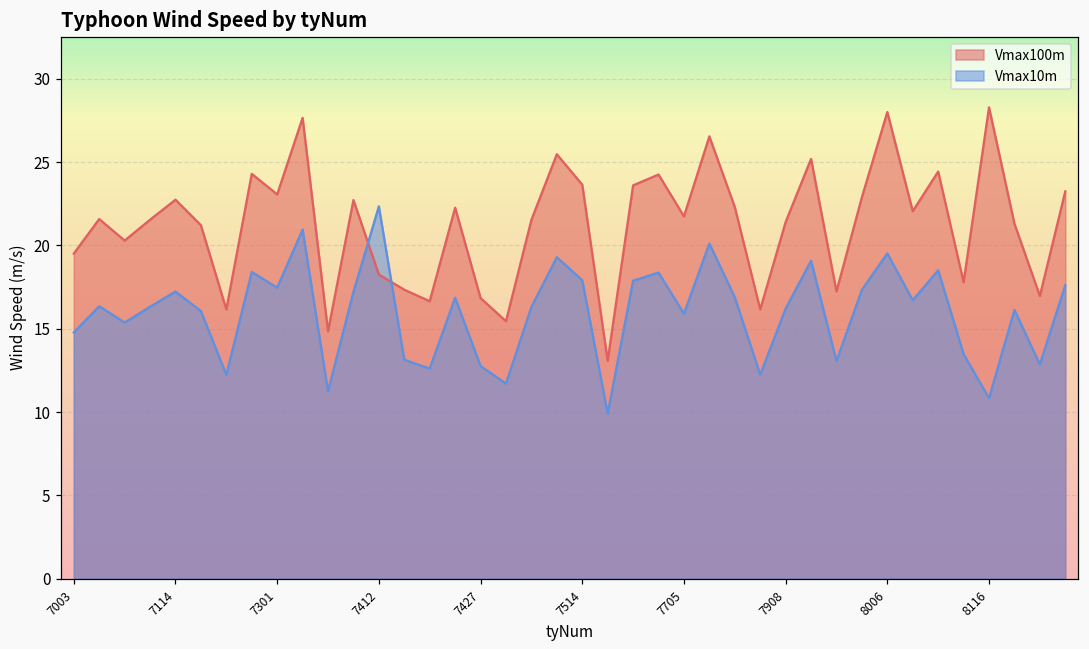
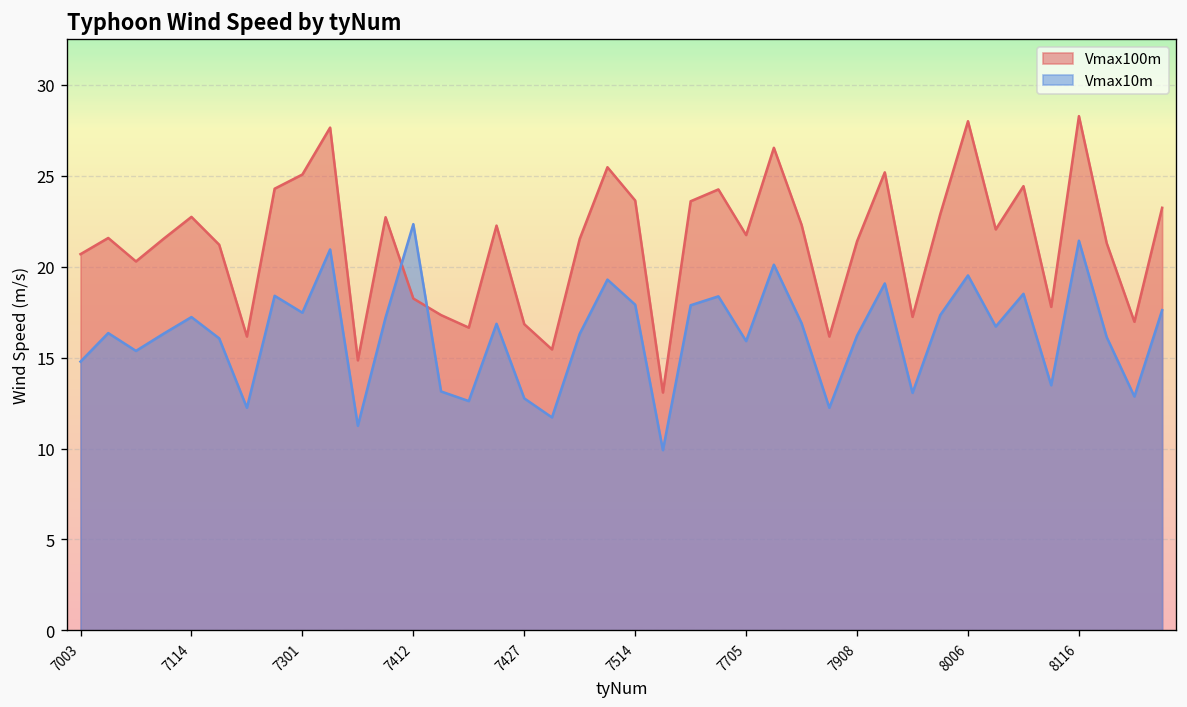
  {
    "Vmax100m": {
-     "7003": 19.5,
+     "7003": 20.7,
      "7114": 22.7,
-     "7301": 23.1,
+     "7301": 25.1,
      "7412": 18.3,
      "7427": 16.8,
      "7514": 23.6,
      "7705": 21.7,
      "7908": 21.4,
      "8006": 28.0,
      "8116": 28.3
    },
    "Vmax10m": {
      "7003": 14.8,
      "7114": 17.2,
      "7301": 17.5,
      "7412": 22.3,
      "7427": 12.8,
      "7514": 17.9,
      "7705": 15.9,
      "7908": 16.2,
      "8006": 19.5,
-     "8116": 10.8
+     "8116": 21.4
    }
  }
